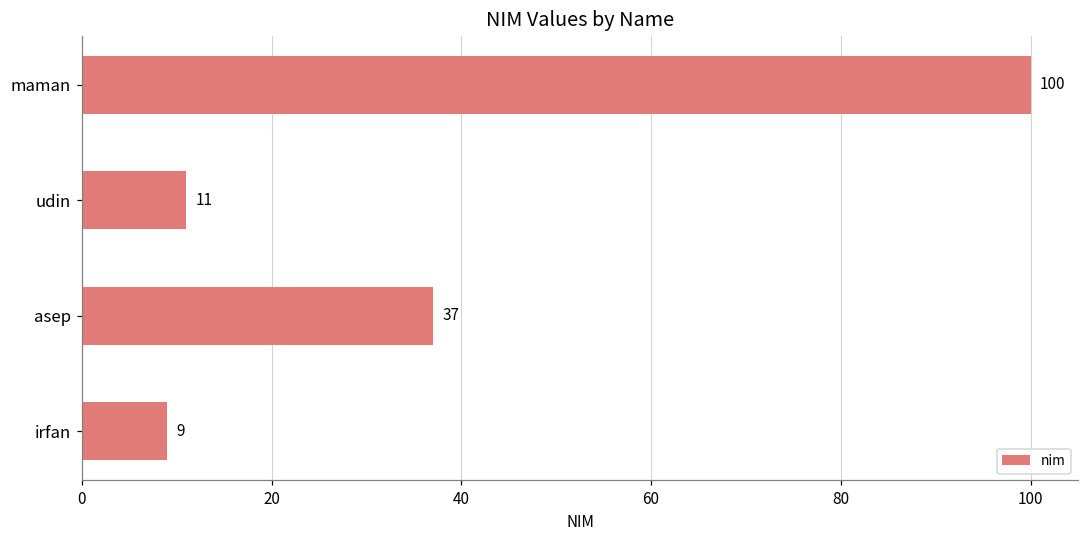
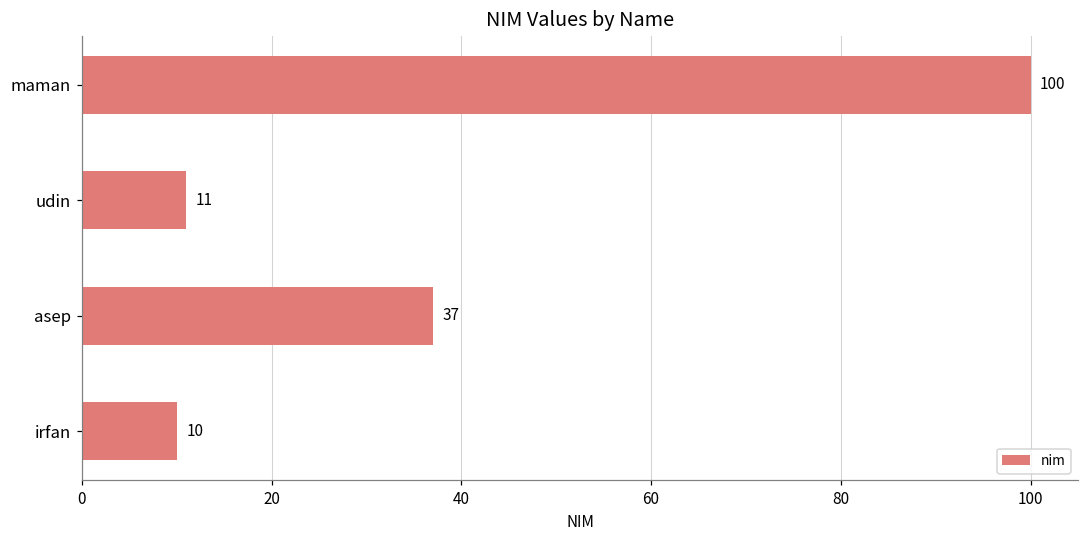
  {
    "maman": 100,
    "udin": 11,
    "asep": 37,
-   "irfan": 9
+   "irfan": 10
  }
